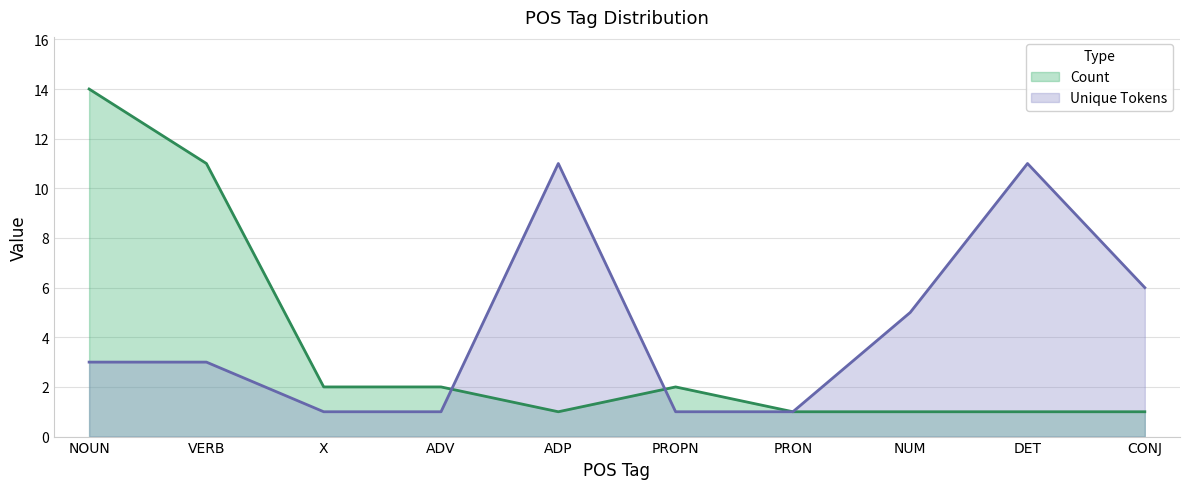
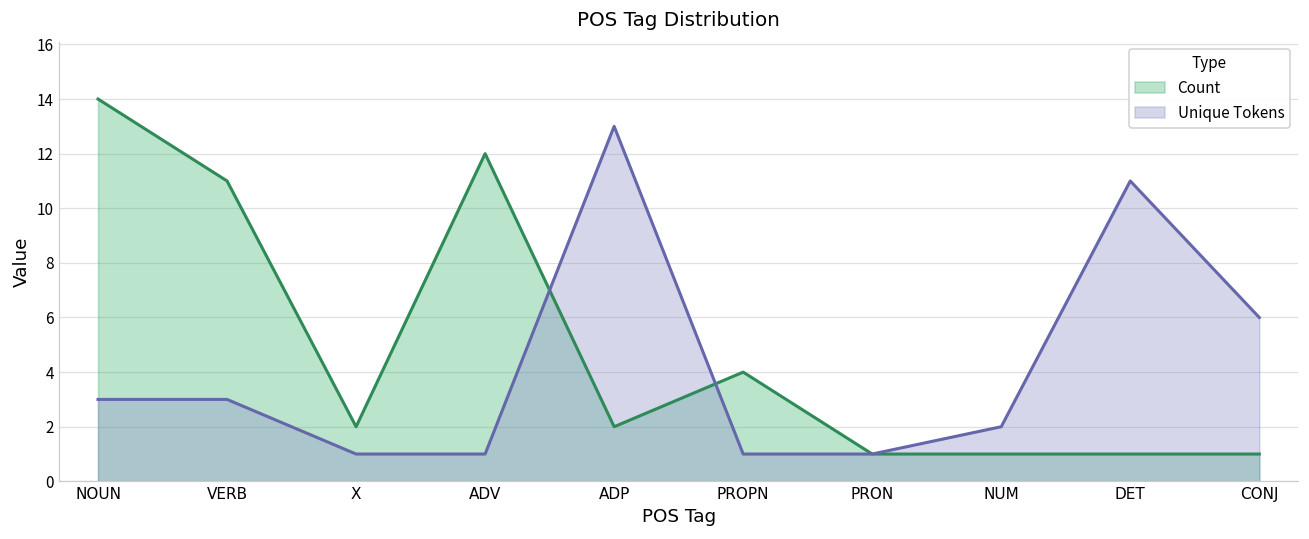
  {
    "Count": {
      "NOUN": 14,
      "VERB": 11,
      "X": 2,
-     "ADV": 2,
-     "ADP": 1,
-     "PROPN": 2,
+     "ADV": 12,
+     "ADP": 2,
+     "PROPN": 4,
      "NUM": 1,
      "DET": 1,
      "CONJ": 1
    },
    "Unique Tokens": {
      "NOUN": 3,
      "VERB": 3,
      "X": 1,
      "ADV": 1,
-     "ADP": 11,
+     "ADP": 13,
      "PROPN": 1,
-     "NUM": 5,
+     "NUM": 2,
      "DET": 11,
      "CONJ": 6
    }
  }
